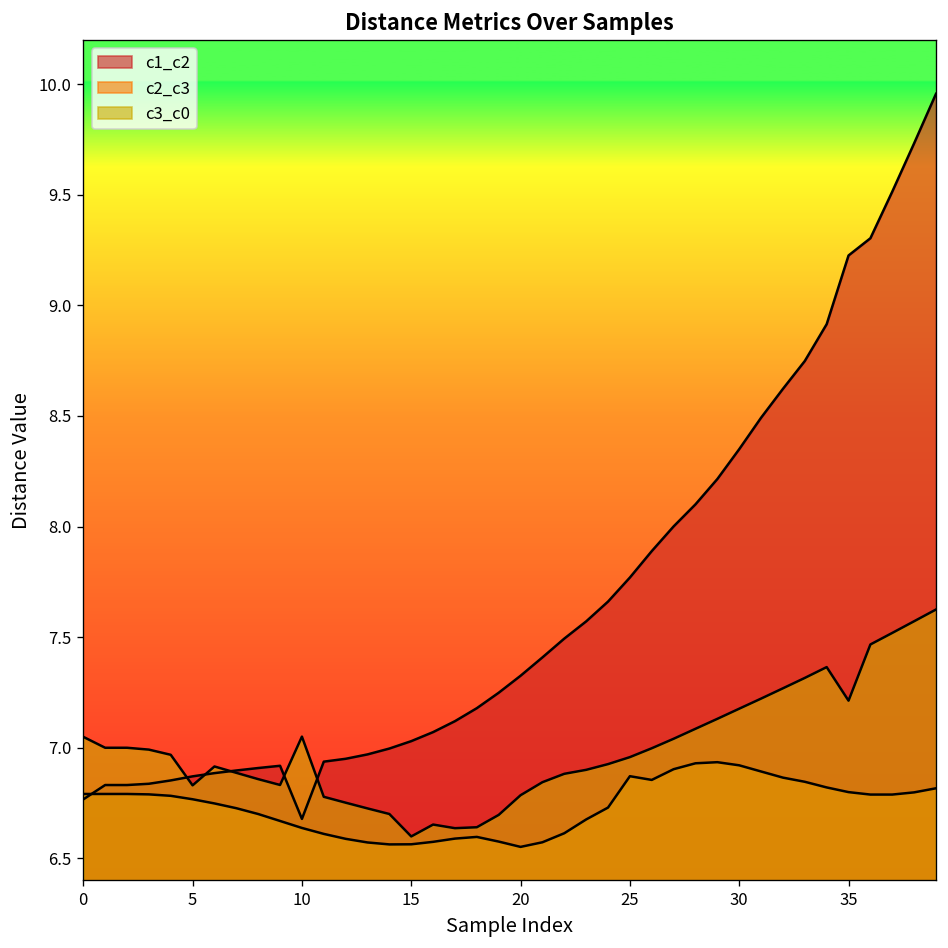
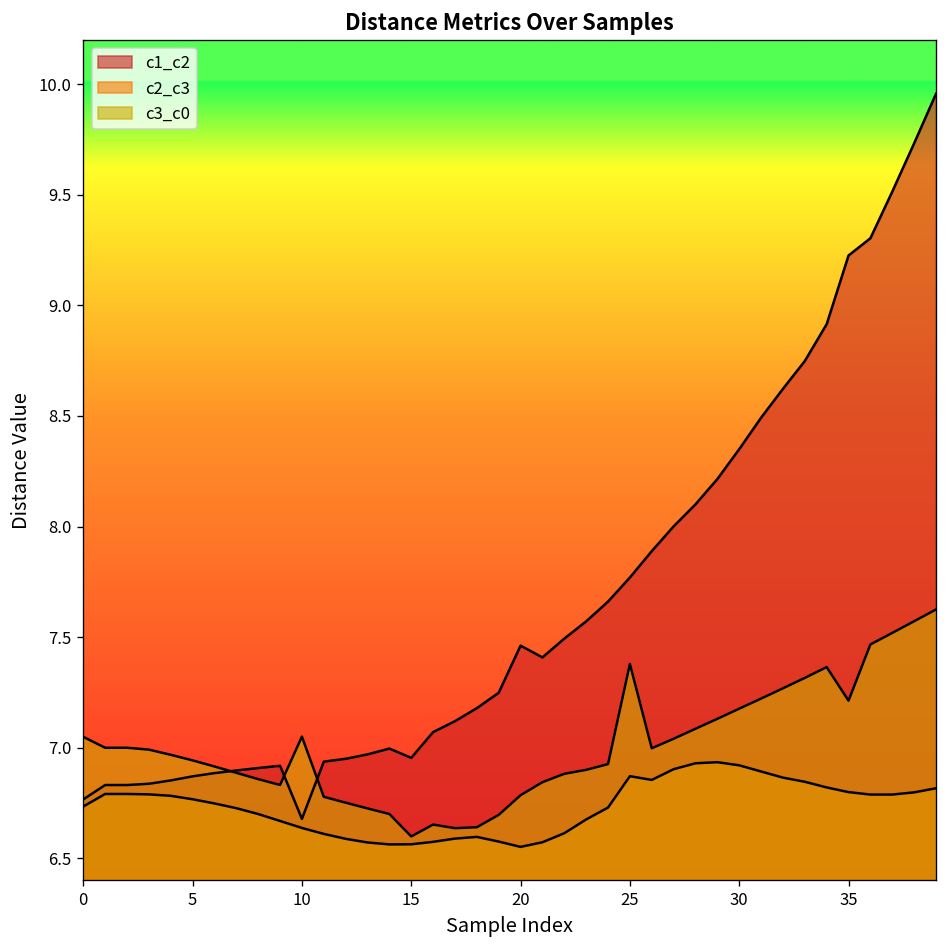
  {
    "c1_c2": {
      "0": 6.77,
      "5": 6.87,
      "10": 6.68,
-     "15": 7.03,
-     "20": 7.33,
+     "15": 6.95,
+     "20": 7.46,
      "25": 7.77,
      "30": 8.35,
      "35": 9.23
    },
    "c2_c3": {
-     "0": 6.79,
+     "0": 6.73,
      "5": 6.77,
      "10": 6.64,
      "15": 6.56,
      "20": 6.55,
      "25": 6.87,
      "30": 6.92,
      "35": 6.80
    },
    "c3_c0": {
      "0": 7.05,
-     "5": 6.83,
+     "5": 6.94,
      "10": 7.05,
      "15": 6.60,
      "20": 6.79,
-     "25": 6.96,
+     "25": 7.38,
      "30": 7.18,
      "35": 7.21
    }
  }
